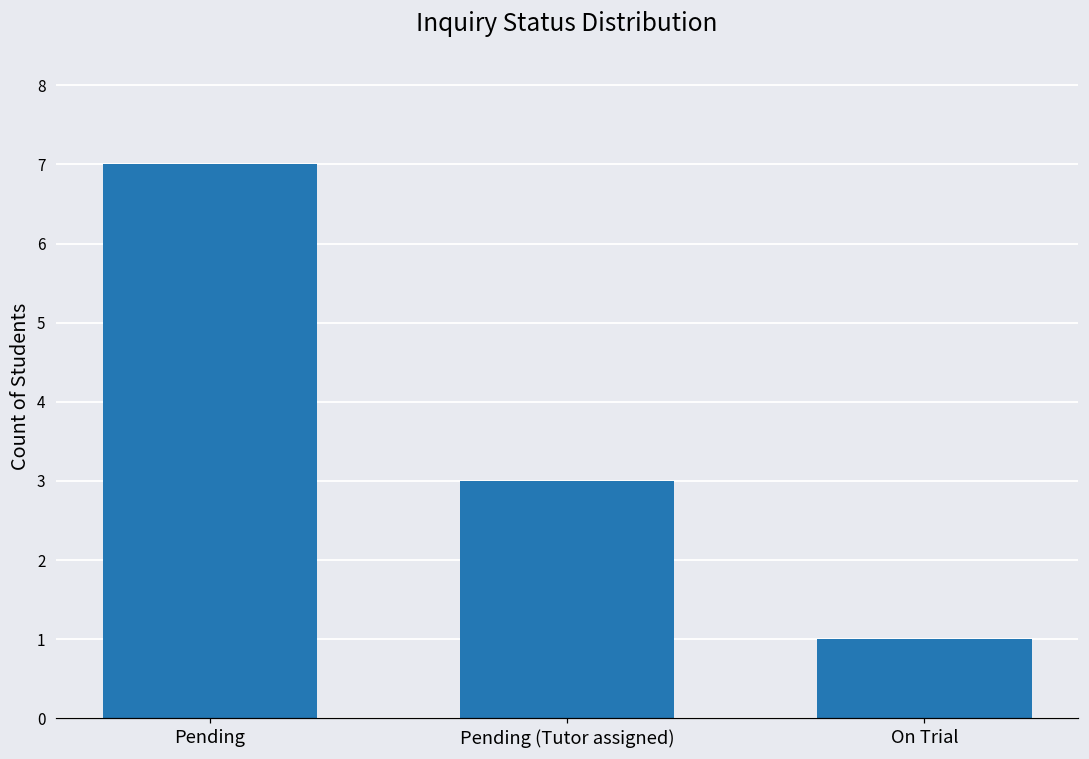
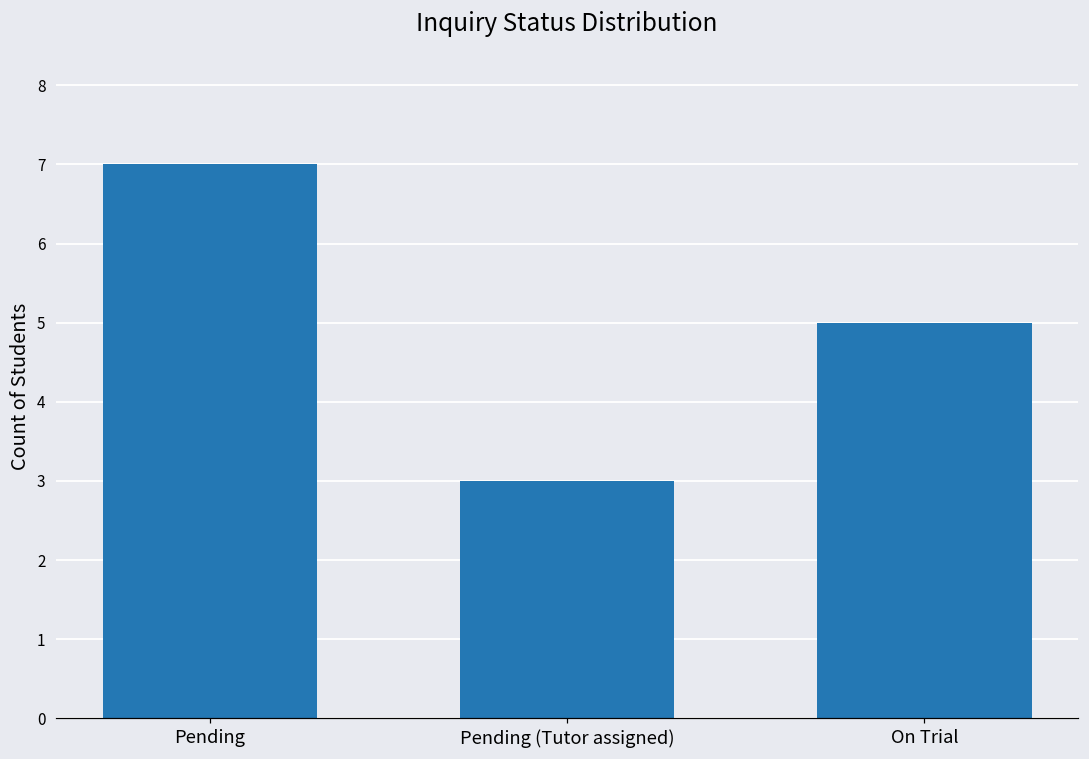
  {
    "Pending": 7,
    "Pending (Tutor assigned)": 3,
-   "On Trial": 1
+   "On Trial": 5
  }
